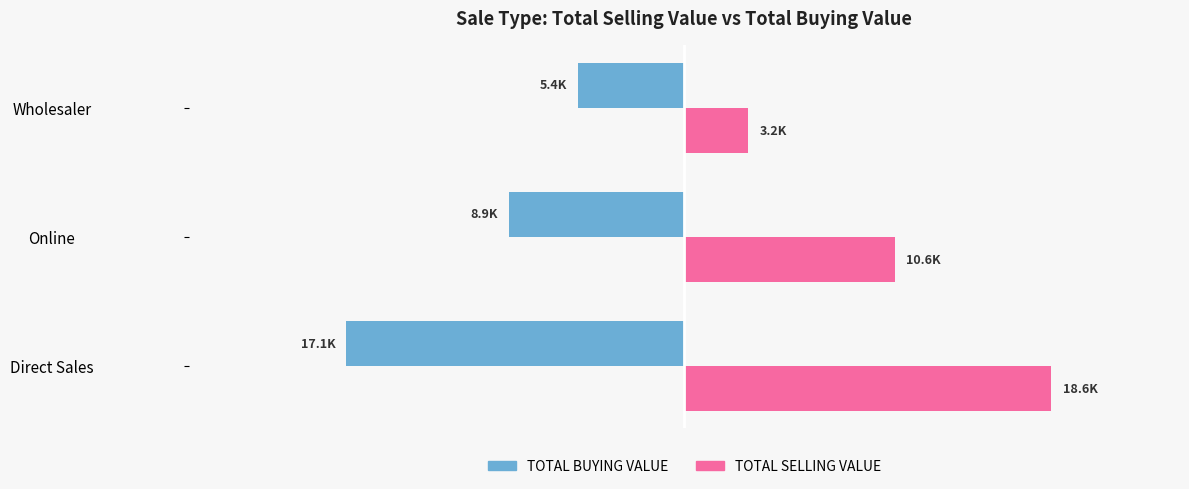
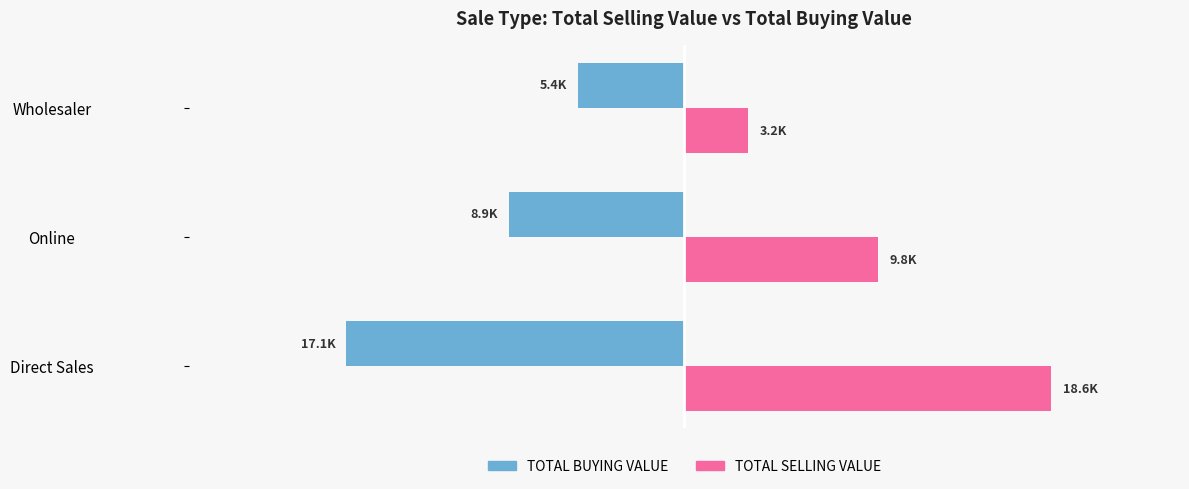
  {
    "TOTAL SELLING VALUE": {
      "Wholesaler": "3.2K",
-     "Online": "10.6K",
+     "Online": "9.8K",
      "Direct Sales": "18.6K"
    }
  }
